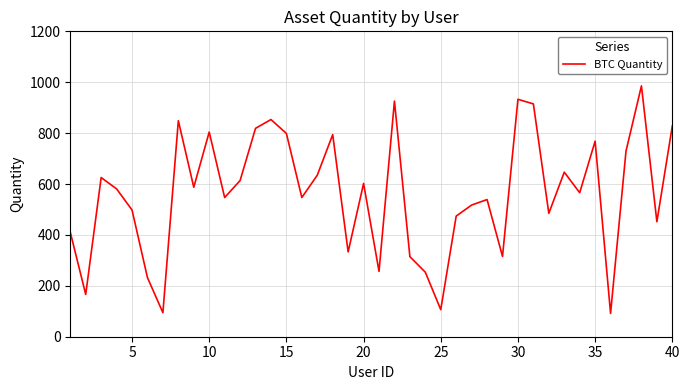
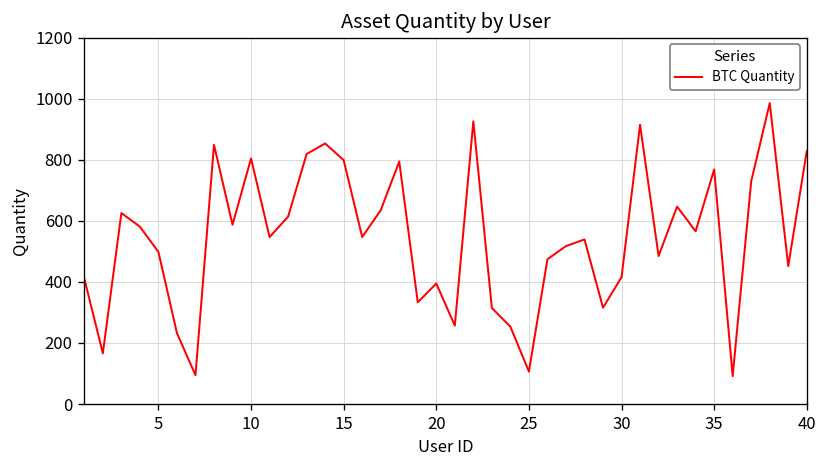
  {
    "5": 500,
    "10": 800,
    "15": 800,
-   "20": 600,
+   "20": 390,
    "25": 110,
-   "30": 930,
+   "30": 420,
    "35": 770,
    "40": 830
  }
